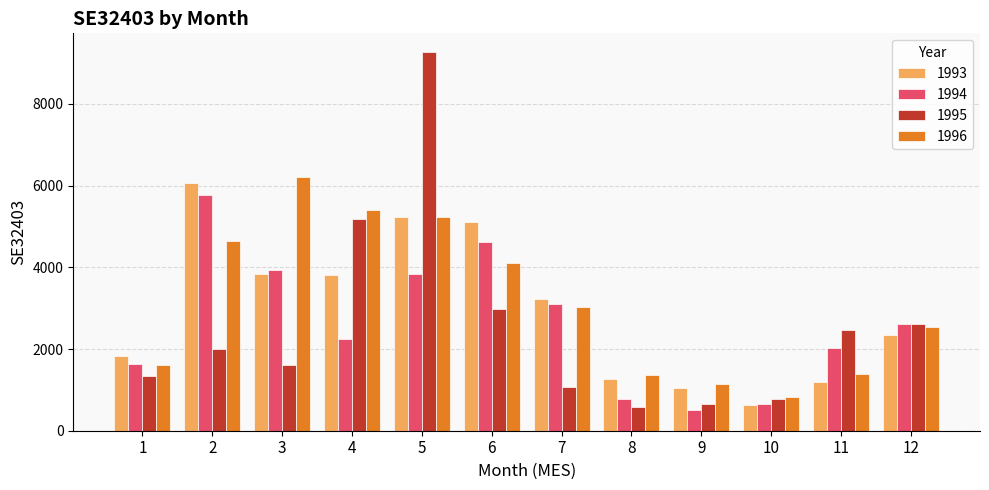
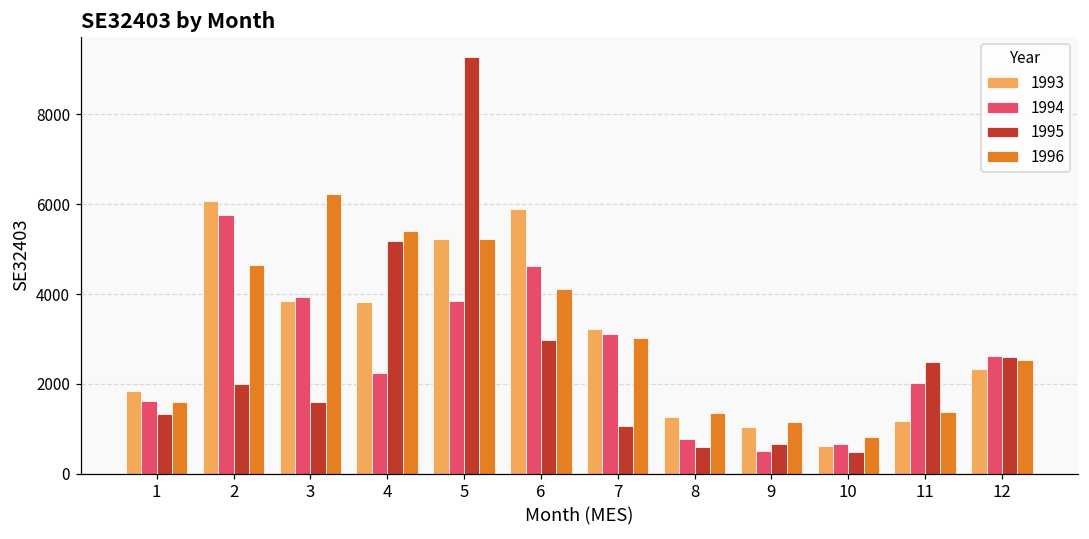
  {
    "1993": {
      "1": 1800,
      "2": 6100,
      "3": 3800,
      "4": 3800,
      "5": 5200,
-     "6": 5100,
+     "6": 5900,
      "7": 3200,
      "8": 1300,
      "9": 1000,
      "10": 600,
      "11": 1200,
      "12": 2300
    },
    "1994": {
      "1": 1600,
      "2": 5800,
      "3": 3900,
      "4": 2200,
      "5": 3800,
      "6": 4600,
      "7": 3100,
      "8": 800,
      "9": 500,
      "10": 700,
      "11": 2000,
      "12": 2600
    },
    "1995": {
      "1": 1300,
      "2": 2000,
      "3": 1600,
      "4": 5200,
      "5": 9300,
      "6": 3000,
      "7": 1100,
      "8": 600,
      "9": 700,
-     "10": 800,
+     "10": 500,
      "11": 2500,
      "12": 2600
    },
    "1996": {
      "1": 1600,
      "2": 4600,
      "3": 6200,
      "4": 5400,
      "5": 5200,
      "6": 4100,
      "7": 3000,
      "8": 1400,
      "9": 1100,
      "10": 800,
      "11": 1400,
      "12": 2500
    }
  }
